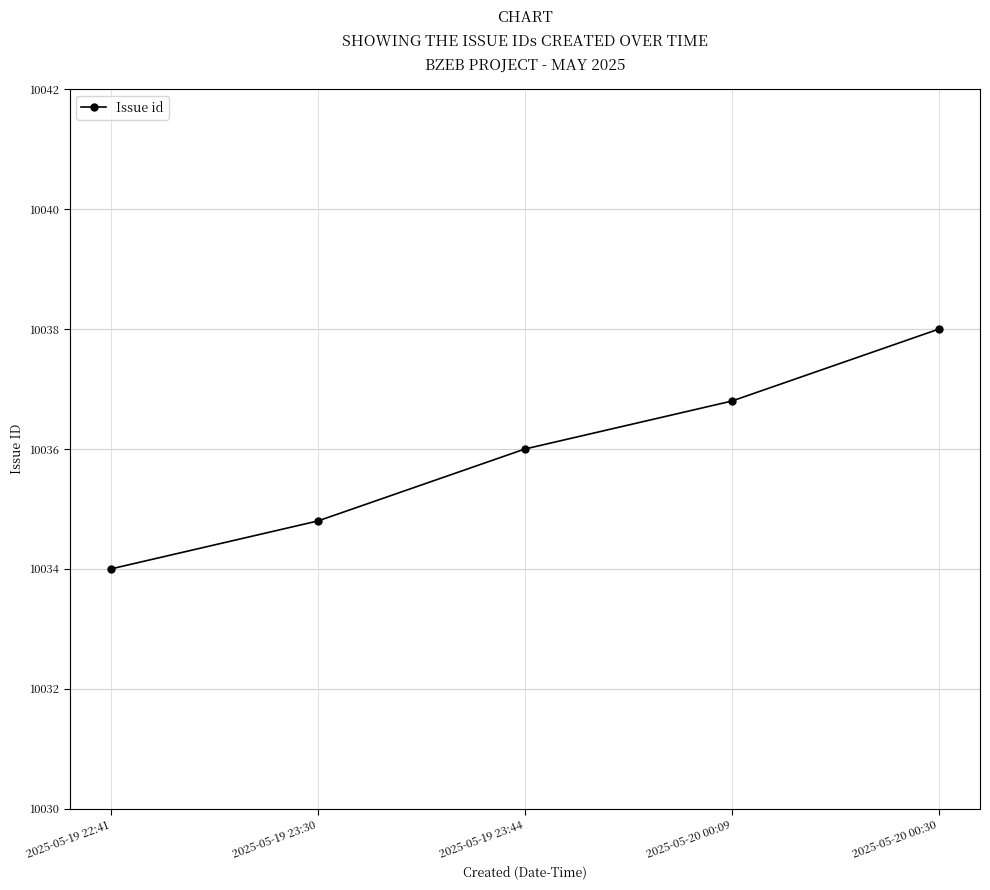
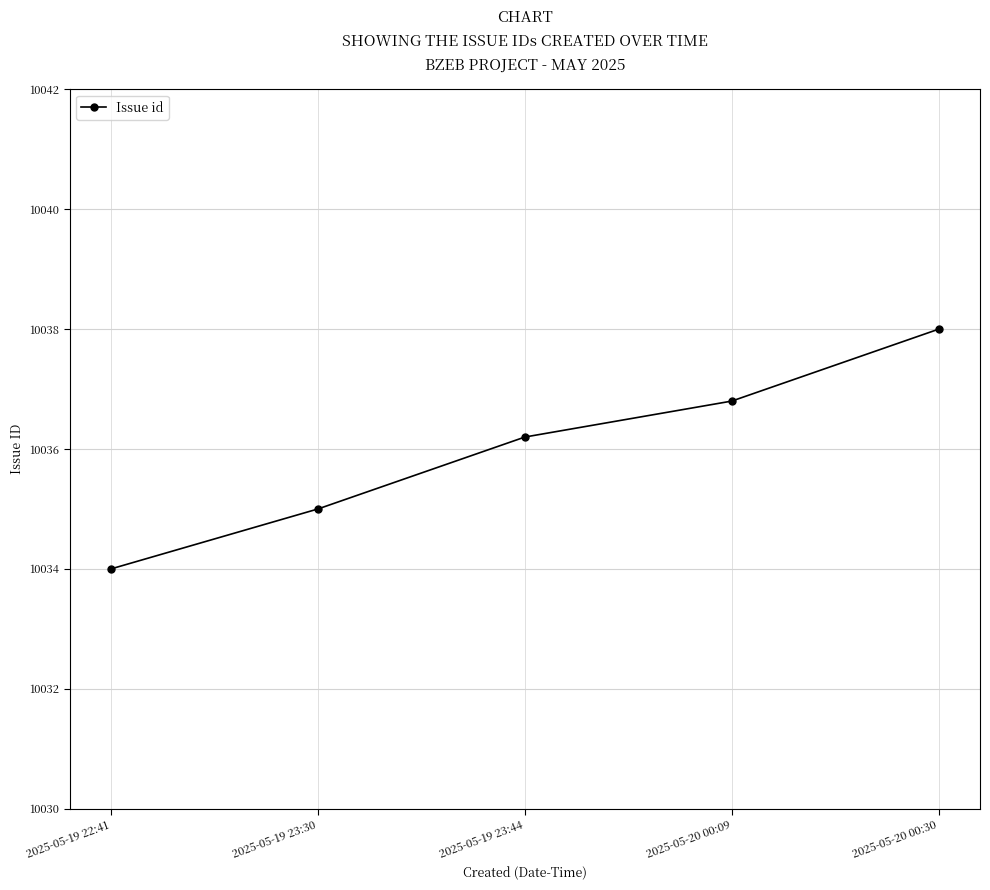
  {
    "2025-05-19 22:41": 10034.0,
-   "2025-05-19 23:30": 10034.8,
-   "2025-05-19 23:44": 10036.0,
+   "2025-05-19 23:30": 10035.0,
+   "2025-05-19 23:44": 10036.2,
    "2025-05-20 00:09": 10036.8,
    "2025-05-20 00:30": 10038.0
  }
